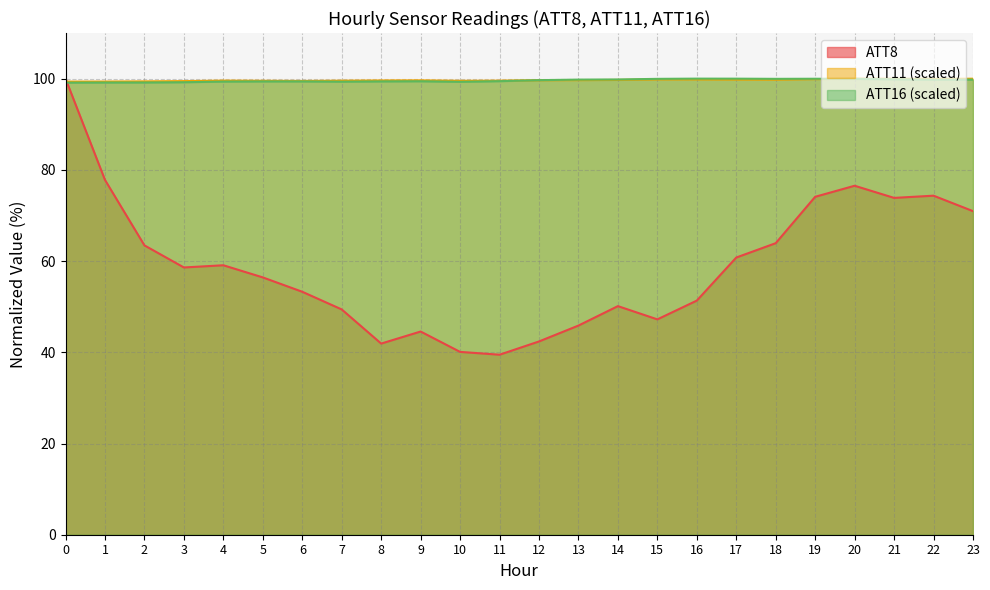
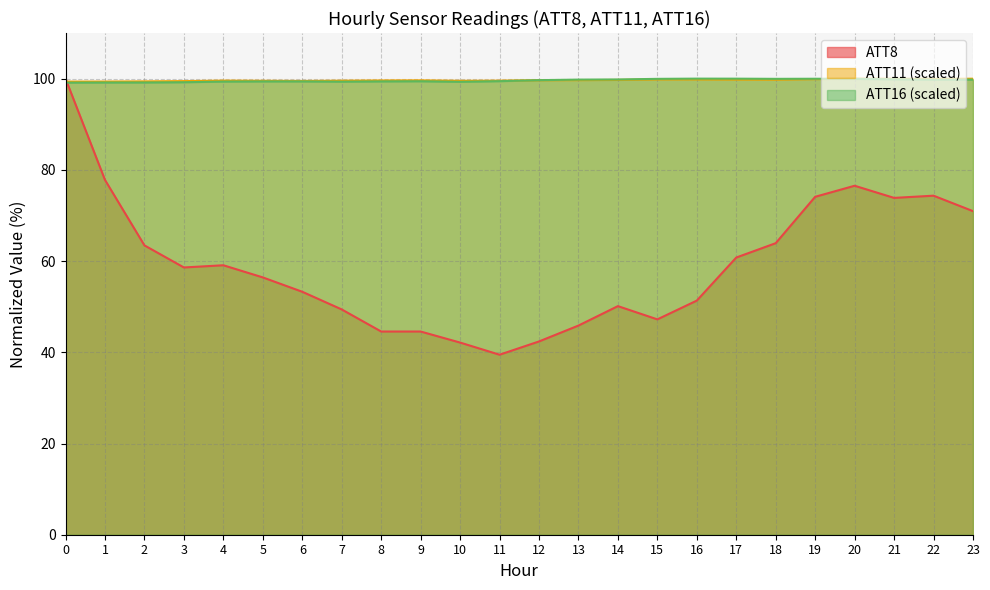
  {
    "ATT8": {
      "0": 100,
      "1": 78,
      "2": 63,
      "3": 59,
      "4": 59,
      "5": 56,
      "6": 53,
      "7": 49,
-     "8": 42,
+     "8": 45,
      "9": 45,
-     "10": 40,
+     "10": 42,
      "11": 39,
      "12": 42,
      "13": 46,
      "14": 50,
      "15": 47,
      "16": 51,
      "17": 61,
      "18": 64,
      "19": 74,
      "20": 77,
      "21": 74,
      "22": 74,
      "23": 71
    }
  }
